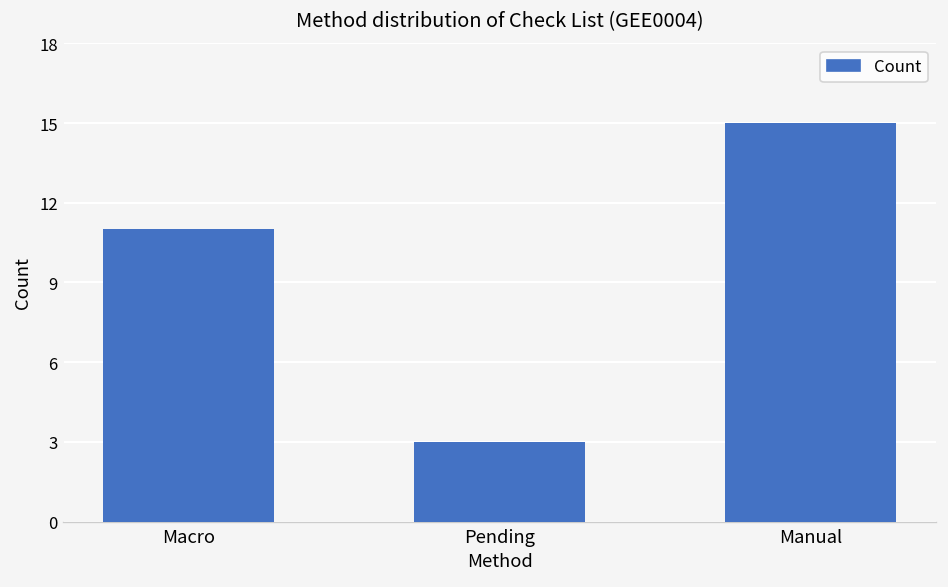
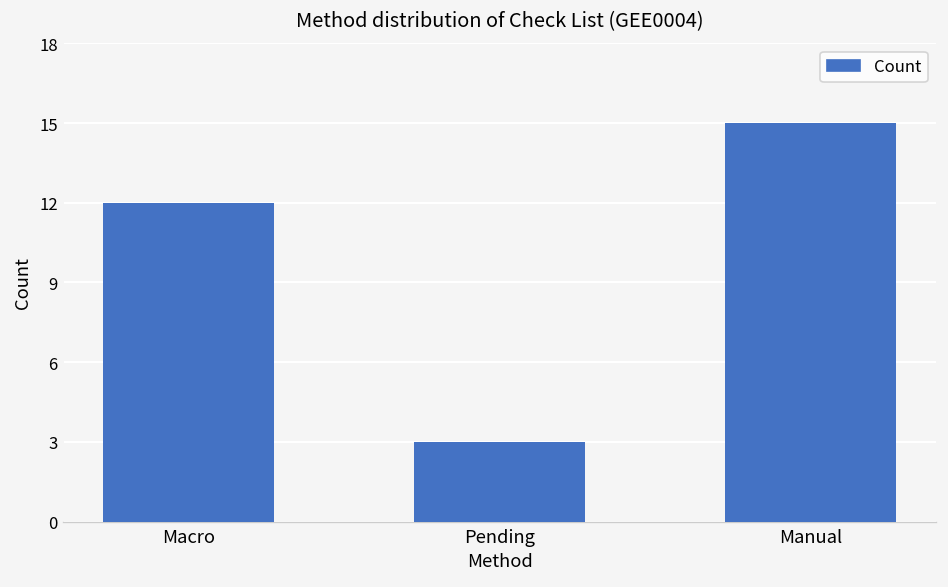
  {
-   "Macro": 11,
+   "Macro": 12,
    "Pending": 3,
    "Manual": 15
  }
